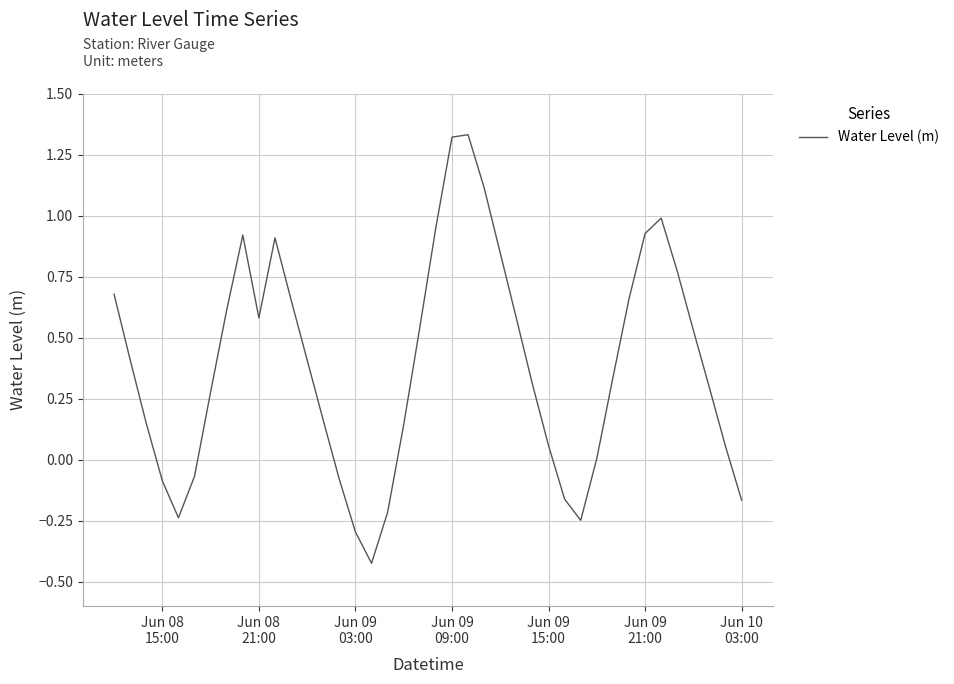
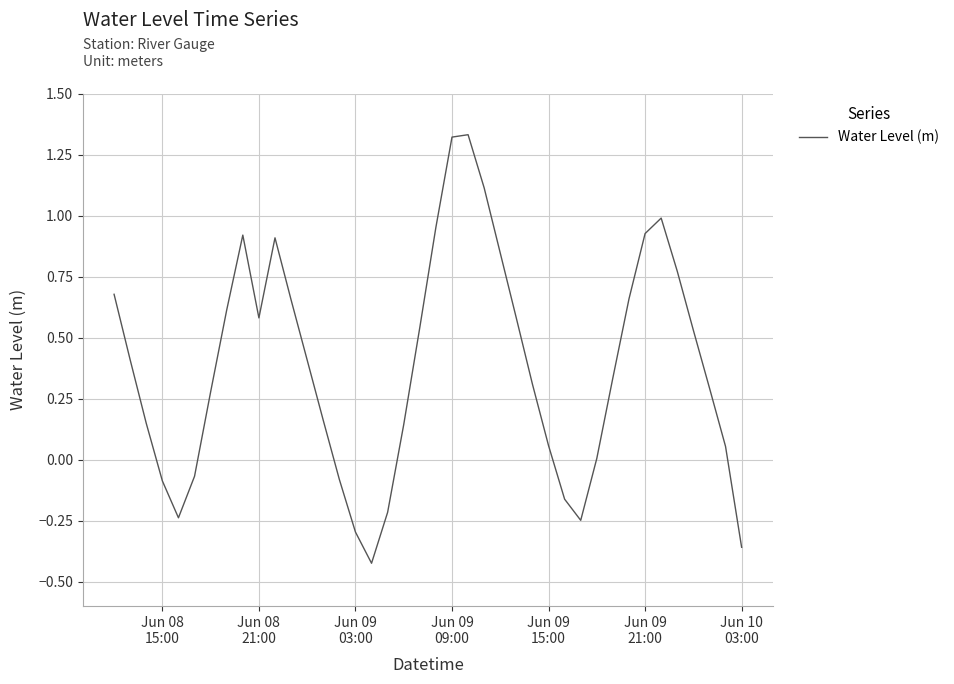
  {
    "Jun 08 15:00": -0.09,
    "Jun 08 21:00": 0.58,
    "Jun 09 03:00": -0.30,
    "Jun 09 09:00": 1.32,
    "Jun 09 15:00": 0.06,
    "Jun 09 21:00": 0.93,
-   "Jun 10 03:00": -0.17
+   "Jun 10 03:00": -0.36
  }
